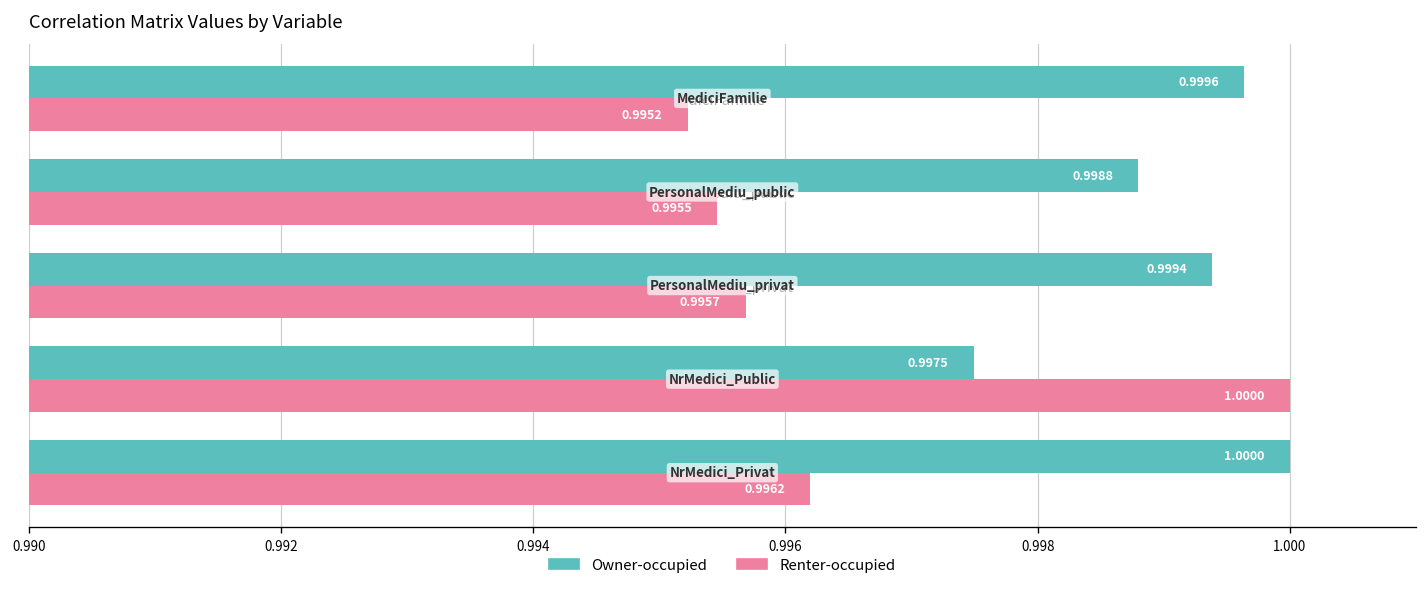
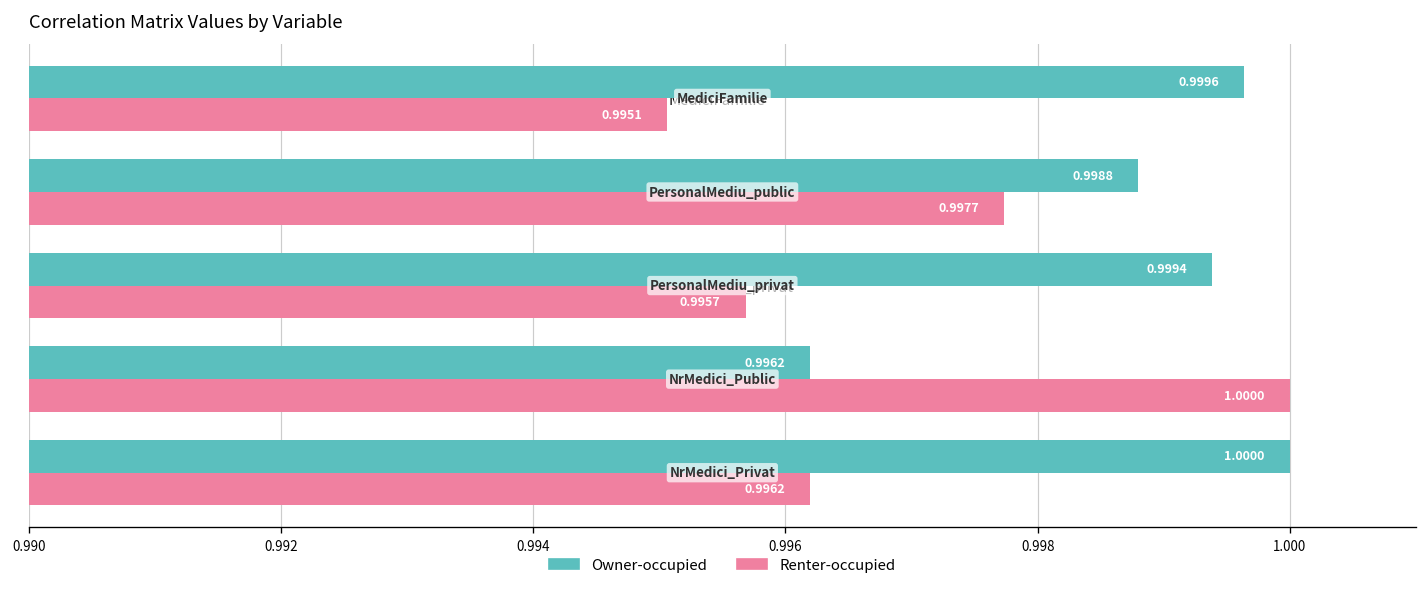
  {
    "Owner-occupied": {
      "MediciFamilie": 0.9996,
      "PersonalMediu_public": 0.9988,
      "PersonalMediu_privat": 0.9994,
-     "NrMedici_Public": 0.9975,
+     "NrMedici_Public": 0.9962,
      "NrMedici_Privat": 1.0000
    },
    "Renter-occupied": {
-     "MediciFamilie": 0.9952,
-     "PersonalMediu_public": 0.9955,
+     "MediciFamilie": 0.9951,
+     "PersonalMediu_public": 0.9977,
      "NrMedici_Public": 1.0000
    }
  }
